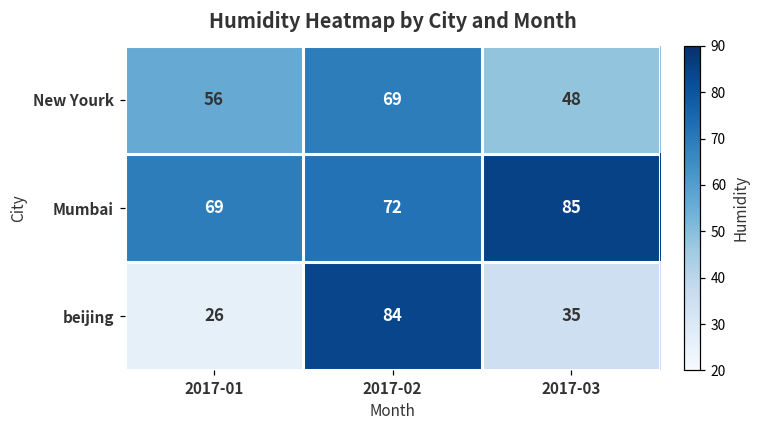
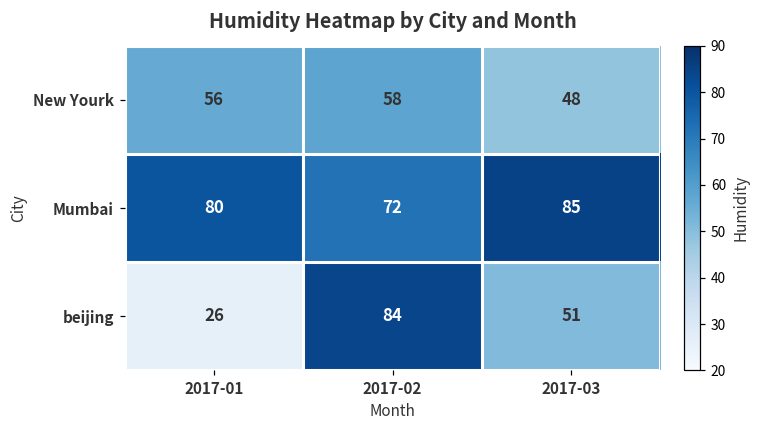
  {
    "New Yourk": {
      "2017-01": 56,
-     "2017-02": 69,
+     "2017-02": 58,
      "2017-03": 48
    },
    "Mumbai": {
-     "2017-01": 69,
+     "2017-01": 80,
      "2017-02": 72,
      "2017-03": 85
    },
    "beijing": {
      "2017-01": 26,
      "2017-02": 84,
-     "2017-03": 35
+     "2017-03": 51
    }
  }
